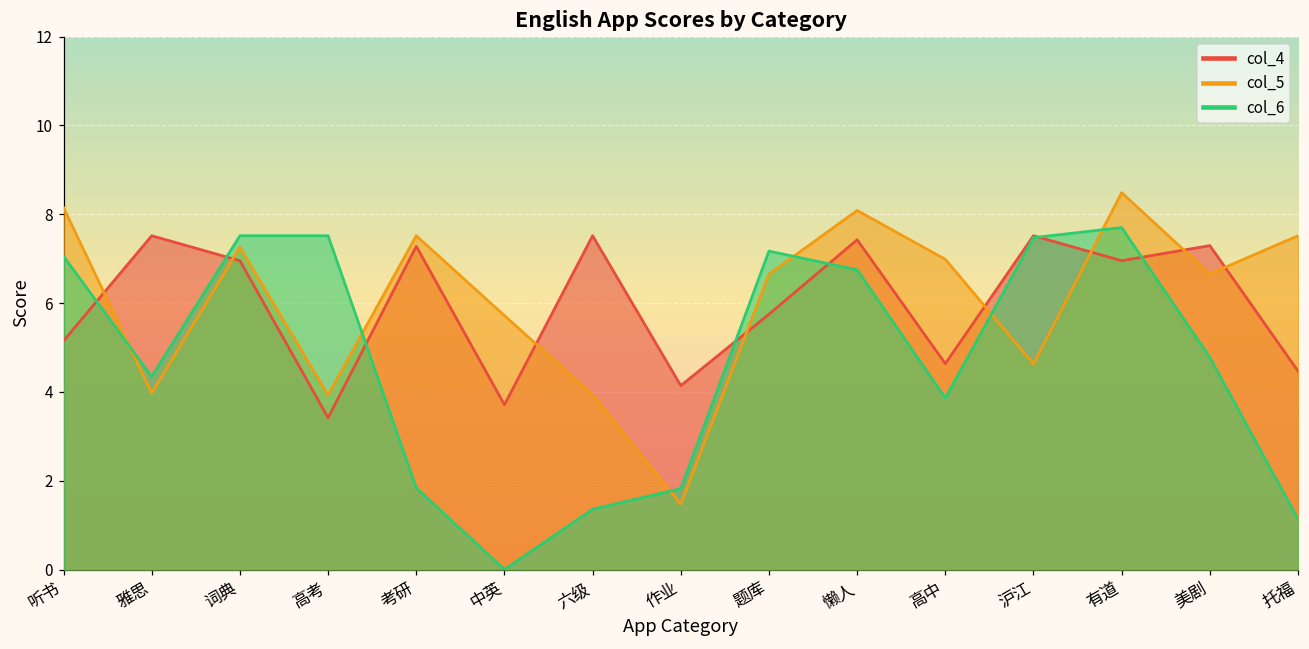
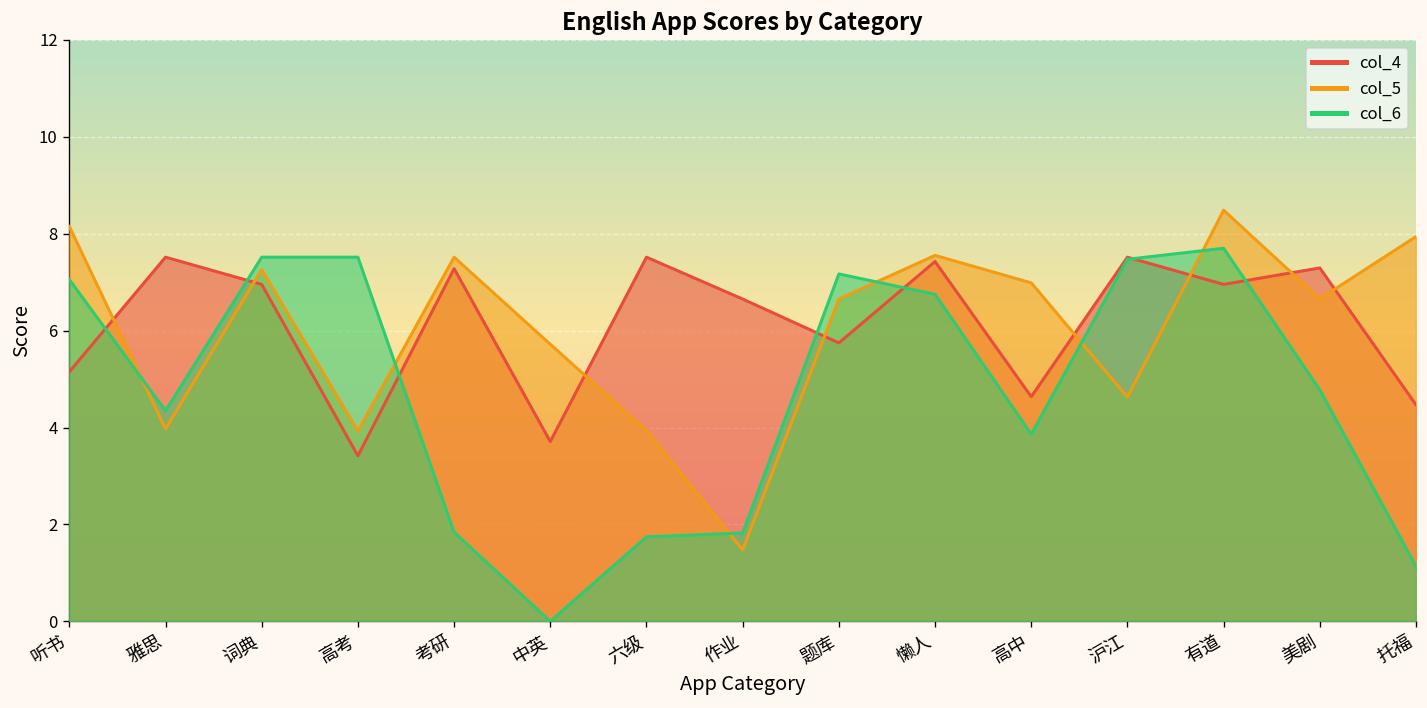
  {
    "col_4": {
      "听书": 5.2,
      "雅思": 7.5,
      "词典": 7.0,
      "高考": 3.4,
      "考研": 7.3,
      "中英": 3.7,
      "六级": 7.5,
-     "作业": 4.1,
+     "作业": 6.7,
      "题库": 5.7,
      "懒人": 7.4,
      "高中": 4.6,
      "有道": 7.0,
      "美剧": 7.3,
      "托福": 4.5
    },
    "col_5": {
      "听书": 8.2,
      "雅思": 4.0,
      "词典": 7.3,
      "高考": 3.9,
      "考研": 7.5,
      "中英": 5.7,
      "六级": 3.9,
      "作业": 1.5,
      "题库": 6.7,
-     "懒人": 8.1,
+     "懒人": 7.6,
      "高中": 7.0,
      "沪江": 4.6,
      "有道": 8.5,
      "美剧": 6.7,
-     "托福": 7.5
+     "托福": 7.9
    },
    "col_6": {
      "听书": 7.1,
      "雅思": 4.3,
      "词典": 7.5,
      "高考": 7.5,
      "考研": 1.8,
      "中英": 0.0,
-     "六级": 1.4,
+     "六级": 1.7,
      "作业": 1.8,
      "题库": 7.2,
      "懒人": 6.8,
      "高中": 3.9,
      "有道": 7.7,
      "美剧": 4.8,
      "托福": 1.1
    }
  }
